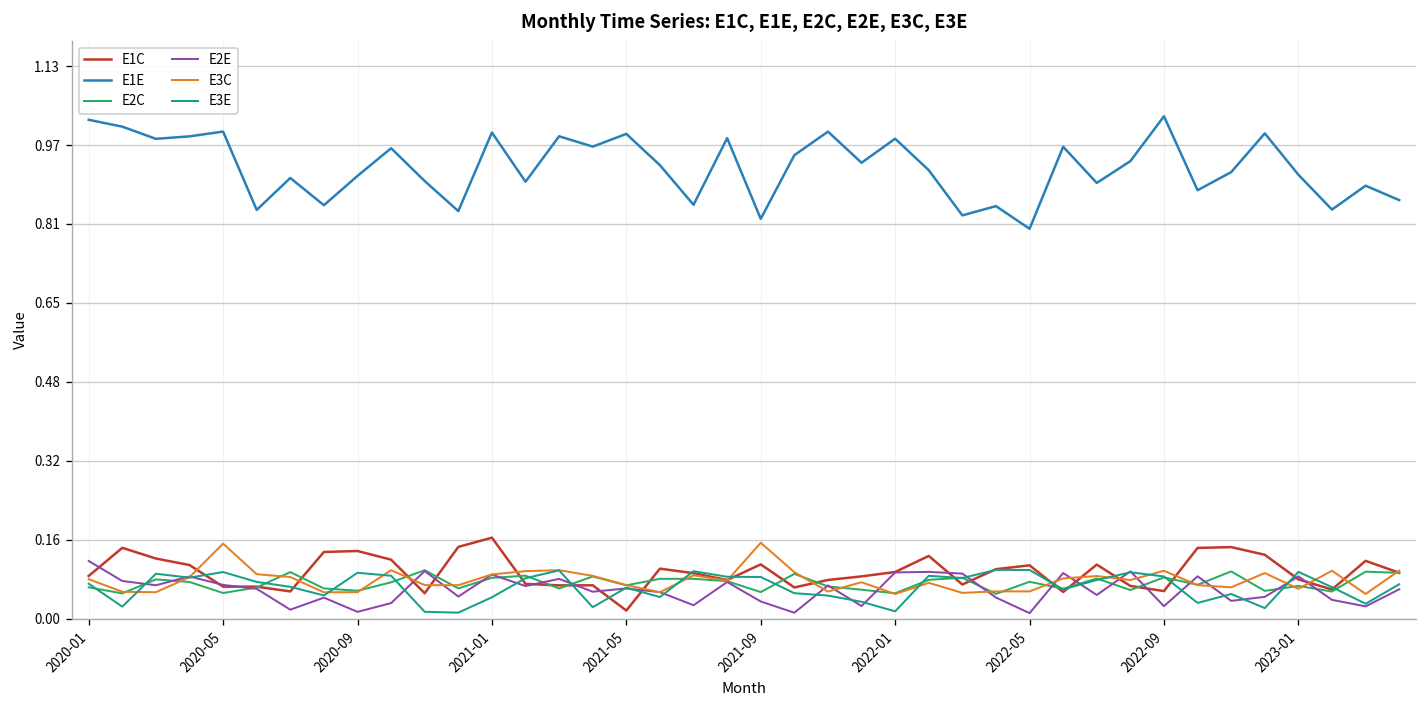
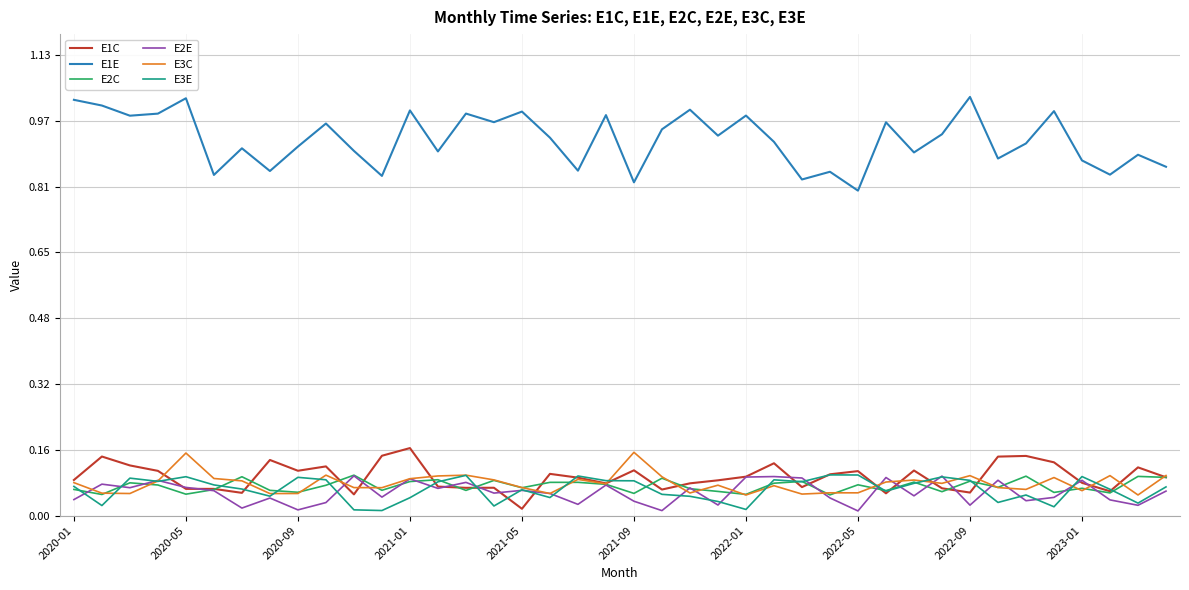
  {
    "E1C": {
      "2020-01": 0.09,
-     "2020-09": 0.14,
+     "2020-09": 0.11,
      "2021-01": 0.17,
      "2021-05": 0.02,
      "2021-09": 0.11,
      "2022-05": 0.11,
      "2022-09": 0.06
    },
    "E1E": {
      "2020-01": 1.02,
-     "2020-05": 1.00,
+     "2020-05": 1.03,
      "2020-09": 0.91,
      "2021-01": 1.00,
      "2021-05": 0.99,
      "2021-09": 0.82,
      "2022-01": 0.98,
      "2022-05": 0.80,
      "2022-09": 1.03,
-     "2023-01": 0.91
+     "2023-01": 0.87
    },
    "E2E": {
-     "2020-01": 0.12,
+     "2020-01": 0.04,
      "2020-09": 0.01,
      "2021-09": 0.04,
      "2022-05": 0.01,
      "2022-09": 0.03
    },
    "E3C": {
      "2020-01": 0.08,
      "2020-05": 0.15,
      "2021-09": 0.16,
      "2022-05": 0.06,
      "2022-09": 0.10
    }
  }
